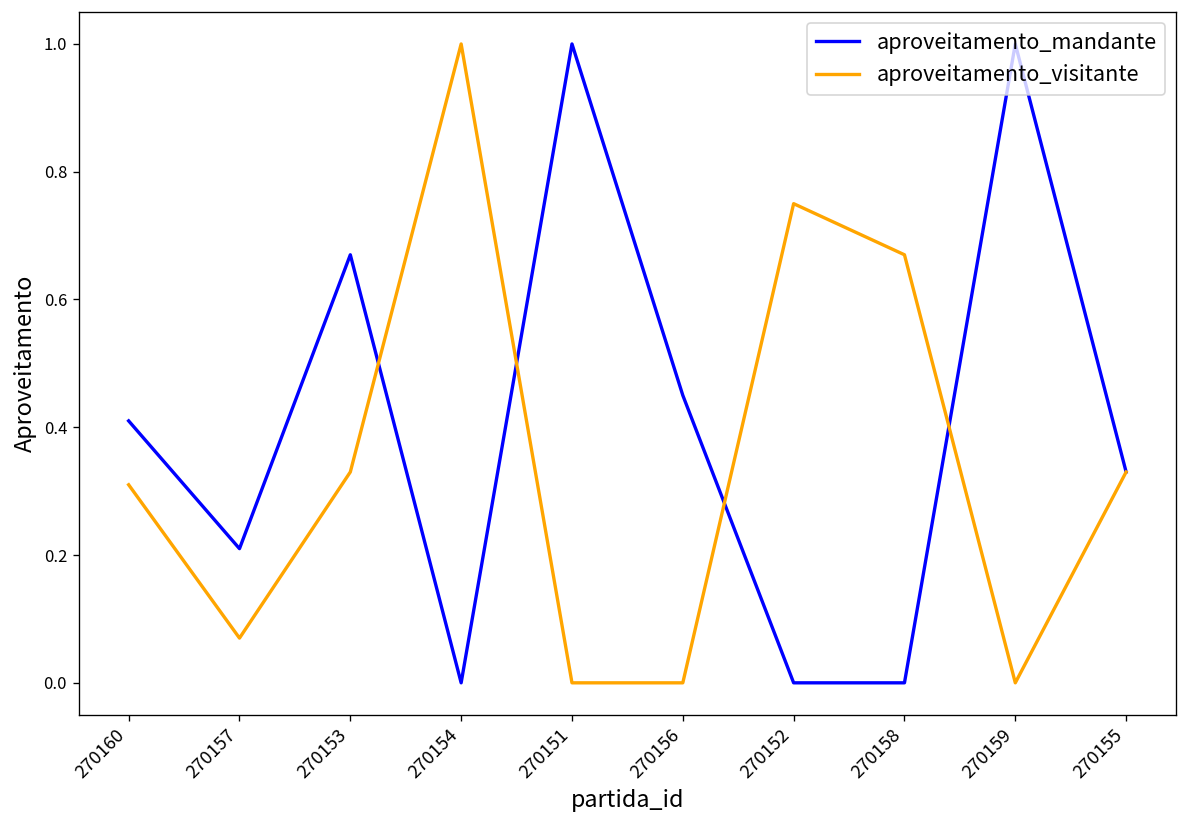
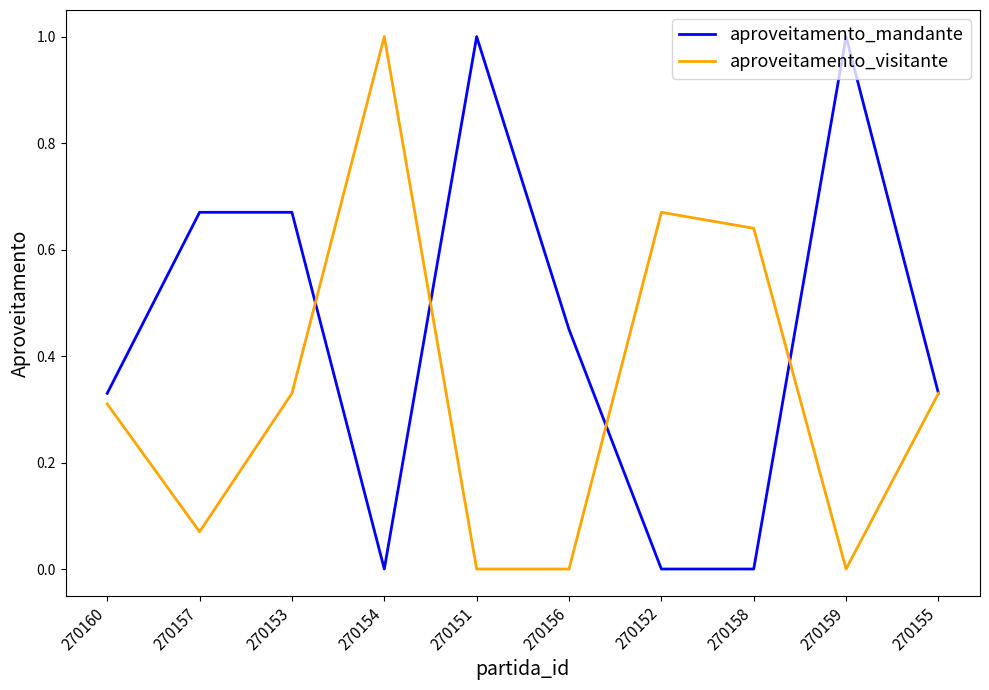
  {
    "aproveitamento_mandante": {
-     "270160": 0.41,
-     "270157": 0.21,
+     "270160": 0.33,
+     "270157": 0.67,
      "270153": 0.67,
      "270154": 0.00,
      "270151": 1.00,
      "270156": 0.45,
      "270152": 0.00,
      "270158": 0.00
    },
    "aproveitamento_visitante": {
      "270160": 0.31,
      "270157": 0.07,
      "270153": 0.33,
      "270154": 1.00,
      "270151": 0.00,
      "270156": 0.00,
-     "270152": 0.75,
-     "270158": 0.67,
+     "270152": 0.67,
+     "270158": 0.64,
      "270159": 0.00
    }
  }
